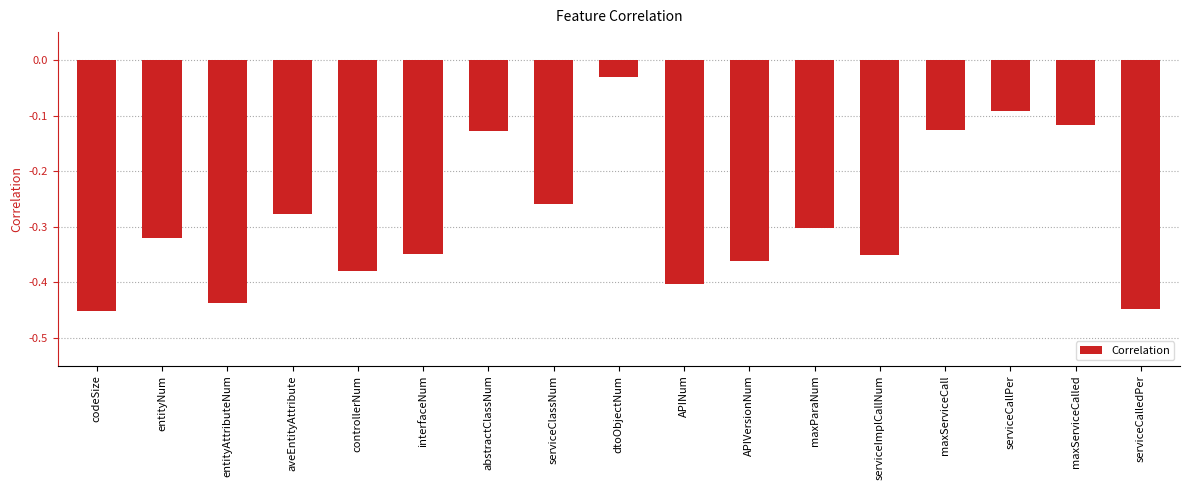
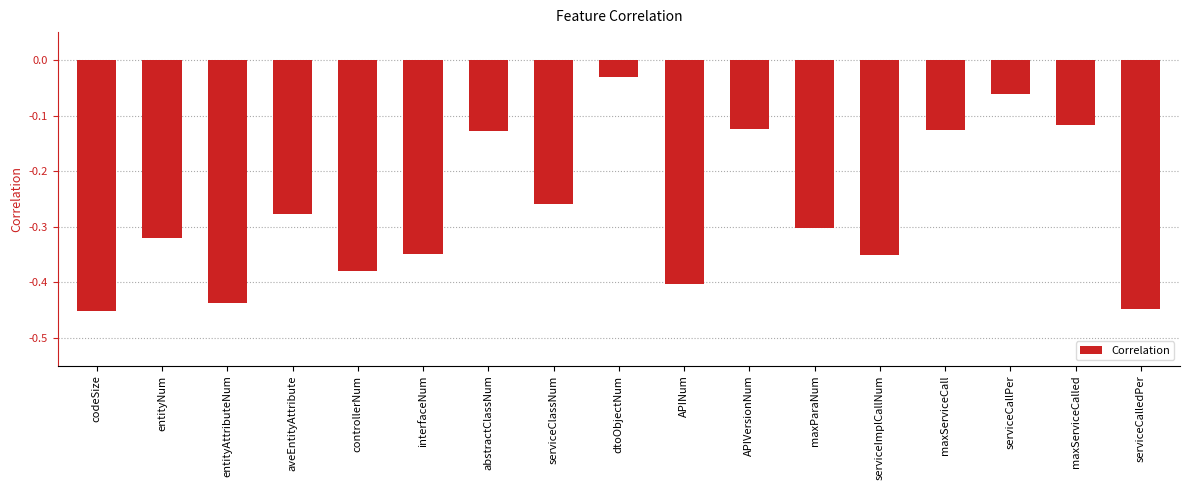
  {
    "codeSize": -0.45,
    "entityNum": -0.32,
    "entityAttributeNum": -0.44,
    "aveEntityAttribute": -0.28,
    "controllerNum": -0.38,
    "interfaceNum": -0.35,
    "abstractClassNum": -0.13,
    "serviceClassNum": -0.26,
    "dtoObjectNum": -0.03,
    "APINum": -0.40,
-   "APIVersionNum": -0.36,
+   "APIVersionNum": -0.12,
    "maxParaNum": -0.30,
    "serviceImplCallNum": -0.35,
    "maxServiceCall": -0.13,
-   "serviceCallPer": -0.09,
+   "serviceCallPer": -0.06,
    "maxServiceCalled": -0.12,
    "serviceCalledPer": -0.45
  }
